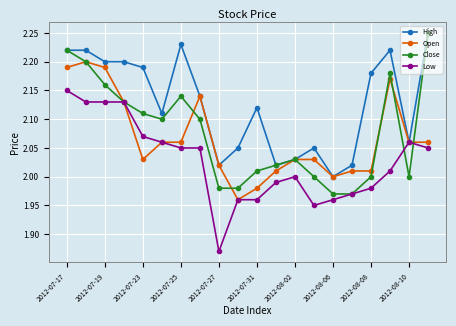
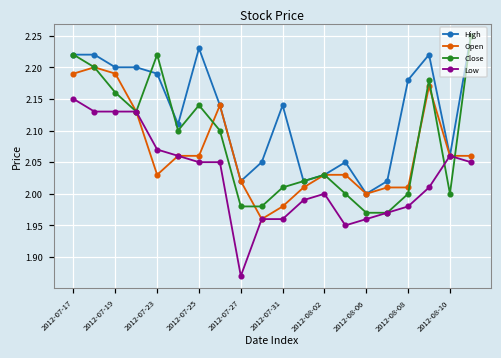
  {
    "High": {
      "2012-07-19": 2.20,
      "2012-07-23": 2.19,
      "2012-07-25": 2.23,
-     "2012-07-31": 2.12,
+     "2012-07-31": 2.14,
      "2012-08-08": 2.18
    },
    "Open": {
      "2012-07-17": 2.19,
      "2012-07-19": 2.19,
      "2012-07-23": 2.03,
      "2012-07-25": 2.06,
      "2012-07-31": 1.98,
      "2012-08-08": 2.01
    },
    "Close": {
      "2012-07-19": 2.16,
-     "2012-07-23": 2.11,
+     "2012-07-23": 2.22,
      "2012-07-25": 2.14,
      "2012-07-27": 1.98,
      "2012-07-31": 2.01,
      "2012-08-06": 1.97,
      "2012-08-08": 2.00,
      "2012-08-10": 2.00
    },
    "Low": {
      "2012-07-17": 2.15,
      "2012-07-19": 2.13,
      "2012-07-23": 2.07,
      "2012-07-25": 2.05,
      "2012-07-27": 1.87,
      "2012-07-31": 1.96,
      "2012-08-02": 2.00,
      "2012-08-06": 1.96,
      "2012-08-08": 1.98
    }
  }
